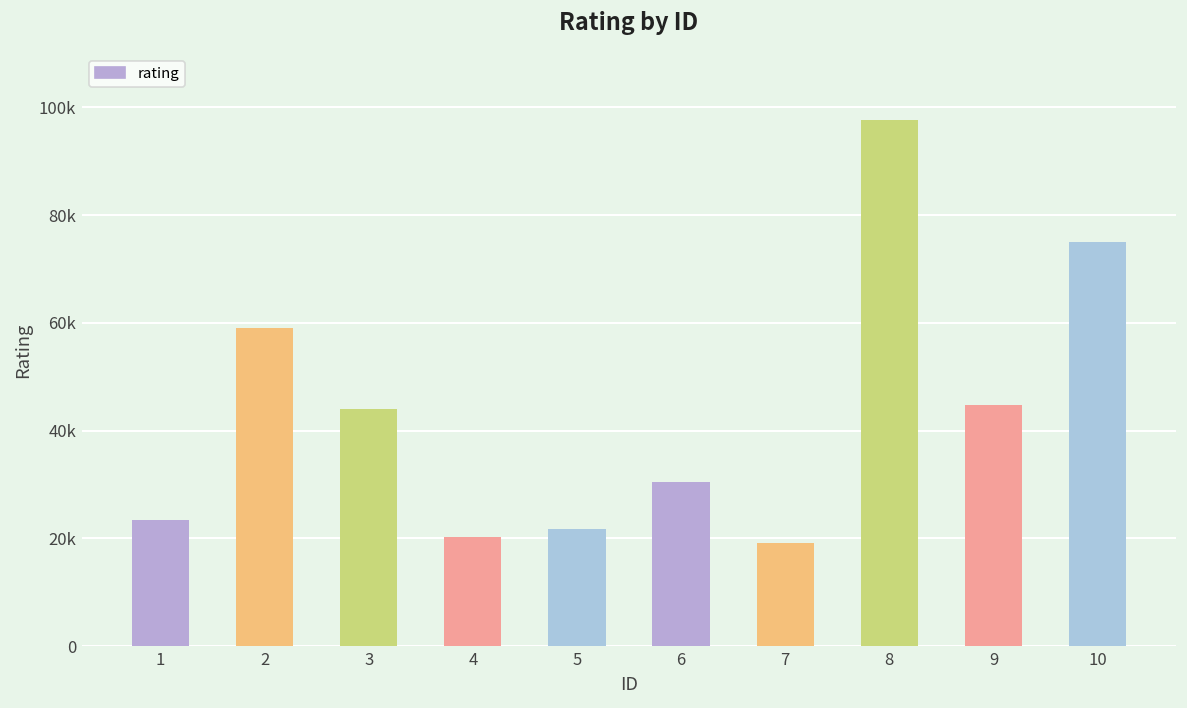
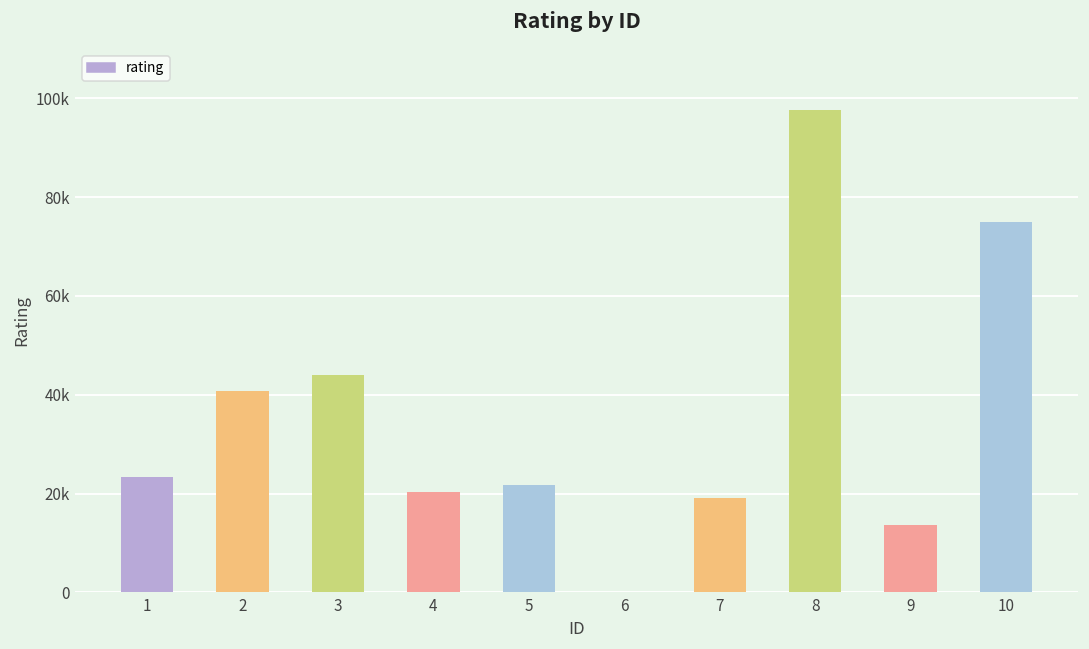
  {
    "1": 23000,
-   "2": 59000,
+   "2": 41000,
    "3": 44000,
    "4": 20000,
    "5": 22000,
-   "6": 31000,
+   "6": 0,
    "7": 19000,
    "8": 98000,
-   "9": 45000,
+   "9": 14000,
    "10": 75000
  }
